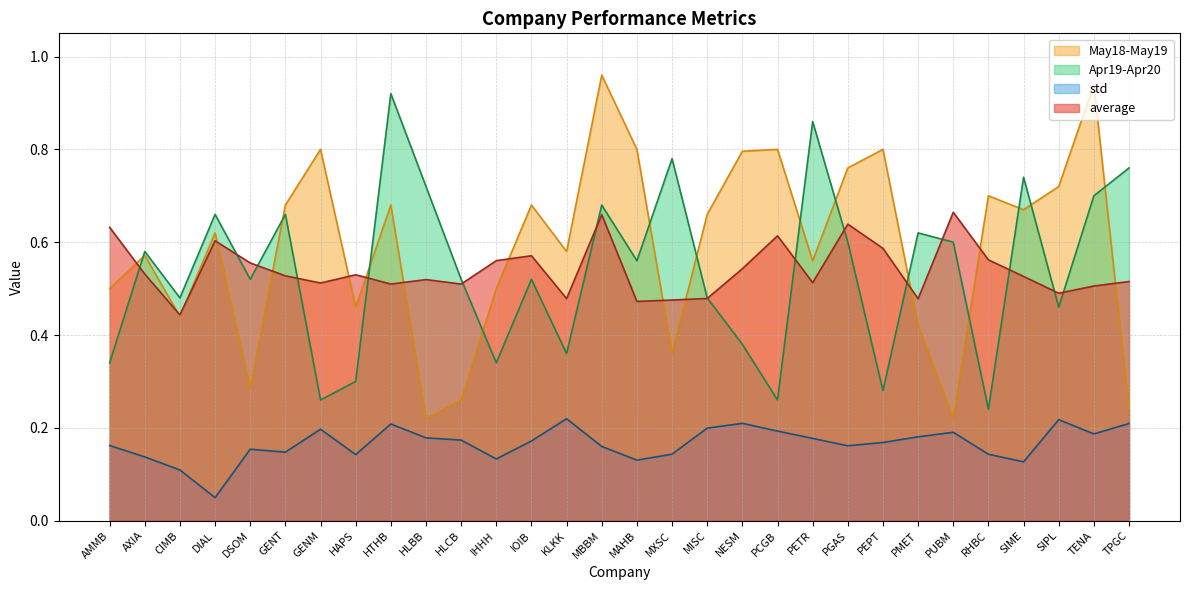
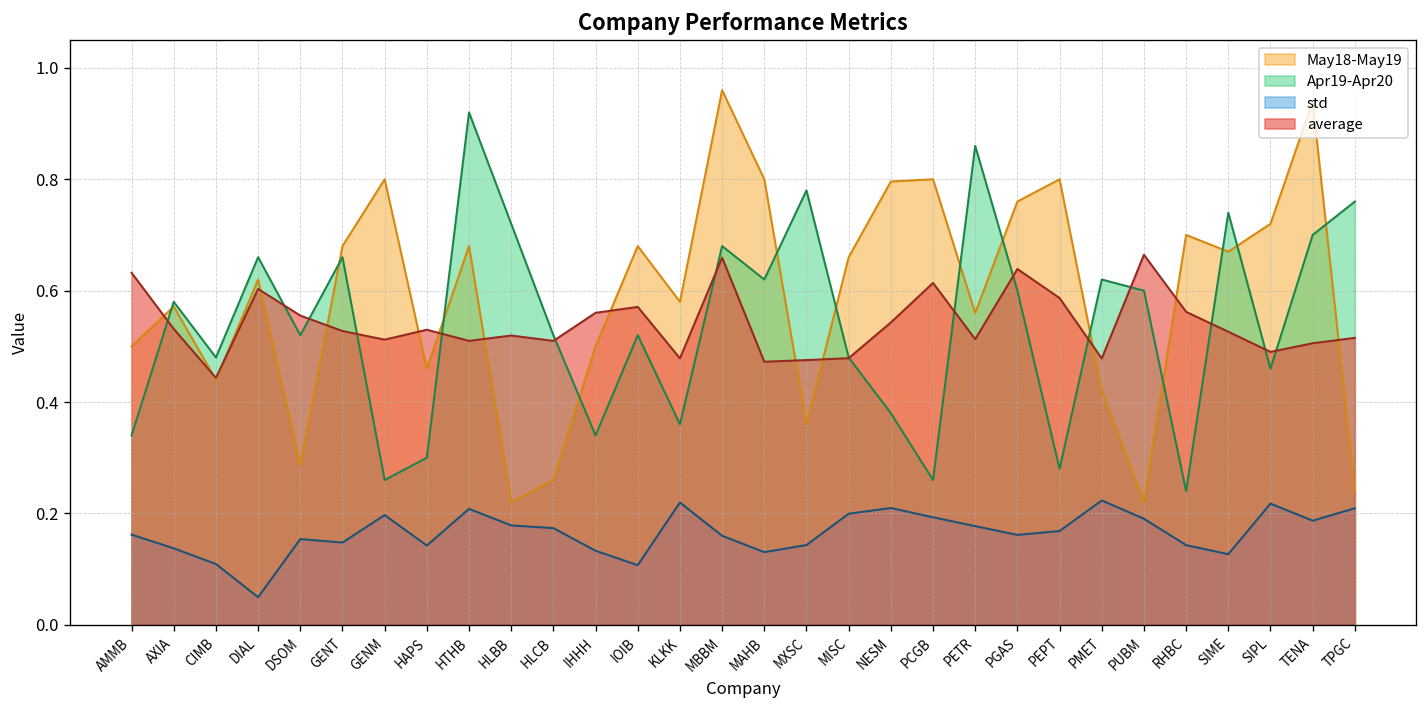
  {
    "May18-May19": {
      "AMMB": 0.50,
      "AXIA": 0.57,
      "DIAL": 0.62,
      "DSOM": 0.29,
      "GENT": 0.68,
      "GENM": 0.80,
      "HAPS": 0.46,
      "HTHB": 0.68,
      "HLBB": 0.22,
      "HLCB": 0.26,
      "IHHH": 0.50,
      "IOIB": 0.68,
      "KLKK": 0.58,
      "MBBM": 0.96,
      "MAHB": 0.80,
      "MXSC": 0.36,
      "MISC": 0.66,
      "NESM": 0.80,
      "PCGB": 0.80,
      "PETR": 0.56,
      "PGAS": 0.76,
      "PEPT": 0.80,
      "PMET": 0.42,
      "PUBM": 0.22,
      "RHBC": 0.70,
      "SIME": 0.67,
      "SIPL": 0.72,
      "TPGC": 0.24
    },
    "Apr19-Apr20": {
      "AMMB": 0.34,
      "AXIA": 0.58,
      "CIMB": 0.48,
      "DIAL": 0.66,
      "DSOM": 0.52,
      "GENT": 0.66,
      "GENM": 0.26,
      "HAPS": 0.30,
      "HTHB": 0.92,
      "HLBB": 0.72,
      "HLCB": 0.52,
      "IHHH": 0.34,
      "IOIB": 0.52,
      "KLKK": 0.36,
      "MBBM": 0.68,
-     "MAHB": 0.56,
+     "MAHB": 0.62,
      "MXSC": 0.78,
      "NESM": 0.38,
      "PCGB": 0.26,
      "PETR": 0.86,
      "PGAS": 0.60,
      "PEPT": 0.28,
      "PMET": 0.62,
      "PUBM": 0.60,
      "RHBC": 0.24,
      "SIME": 0.74,
      "SIPL": 0.46,
      "TENA": 0.70,
      "TPGC": 0.76
    },
    "std": {
      "AMMB": 0.16,
      "AXIA": 0.14,
      "CIMB": 0.11,
      "DIAL": 0.05,
      "DSOM": 0.15,
      "GENT": 0.15,
      "GENM": 0.20,
      "HAPS": 0.14,
      "HTHB": 0.21,
      "HLBB": 0.18,
      "HLCB": 0.17,
      "IHHH": 0.13,
-     "IOIB": 0.17,
+     "IOIB": 0.11,
      "KLKK": 0.22,
      "MBBM": 0.16,
      "MAHB": 0.13,
      "MXSC": 0.14,
      "MISC": 0.20,
      "NESM": 0.21,
      "PCGB": 0.19,
      "PETR": 0.18,
      "PGAS": 0.16,
      "PEPT": 0.17,
-     "PMET": 0.18,
+     "PMET": 0.22,
      "PUBM": 0.19,
      "RHBC": 0.14,
      "SIME": 0.13,
      "SIPL": 0.22,
      "TENA": 0.19,
      "TPGC": 0.21
    },
    "average": {
      "AMMB": 0.63,
      "AXIA": 0.53,
      "DIAL": 0.60,
      "DSOM": 0.56,
      "GENT": 0.53,
      "GENM": 0.51,
      "HAPS": 0.53,
      "HTHB": 0.51,
      "HLBB": 0.52,
      "HLCB": 0.51,
      "IHHH": 0.56,
      "IOIB": 0.57,
      "KLKK": 0.48,
      "MBBM": 0.66,
      "MAHB": 0.47,
      "MXSC": 0.48,
      "NESM": 0.54,
      "PCGB": 0.61,
      "PETR": 0.51,
      "PGAS": 0.64,
      "PEPT": 0.59,
      "PMET": 0.48,
      "PUBM": 0.66,
      "RHBC": 0.56,
      "SIME": 0.53,
      "SIPL": 0.49,
      "TENA": 0.51,
      "TPGC": 0.52
    }
  }
